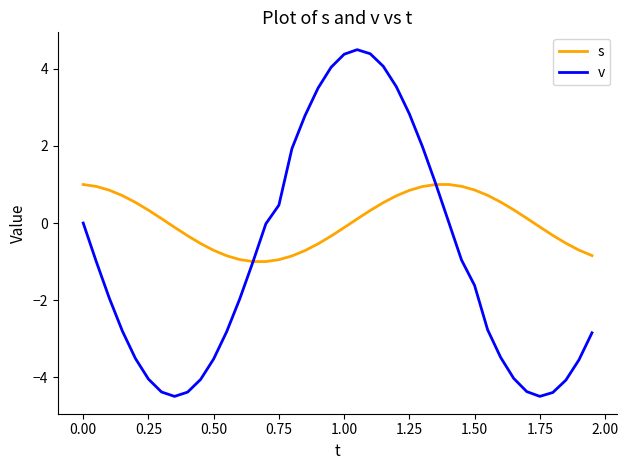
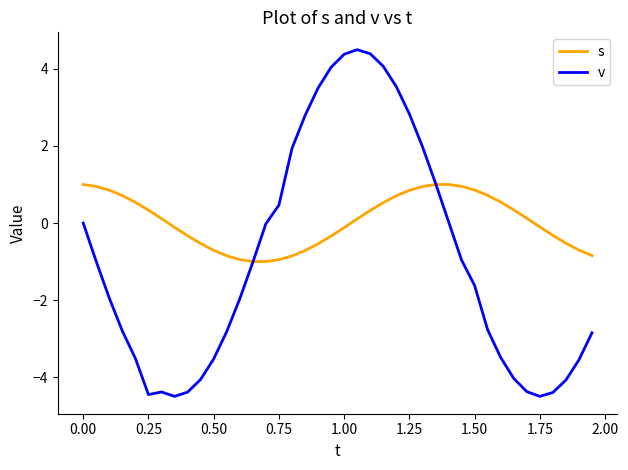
  {
    "s": {
      "0.00": 1.0,
      "0.25": 0.3,
      "0.50": -0.7,
      "0.75": -1.0,
      "1.00": -0.1,
      "1.25": 0.8,
      "1.50": 0.9,
      "1.75": -0.1
    },
    "v": {
      "0.00": 0.0,
-     "0.25": -4.1,
+     "0.25": -4.5,
      "0.50": -3.5,
      "0.75": 0.5,
      "1.00": 4.4,
      "1.25": 2.8,
      "1.50": -1.6,
      "1.75": -4.5
    }
  }
